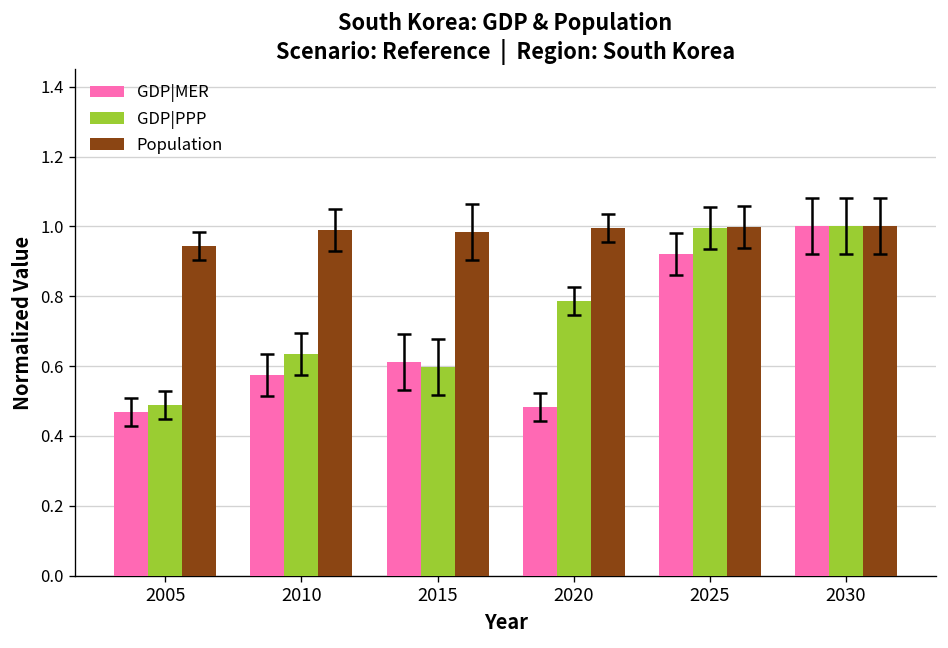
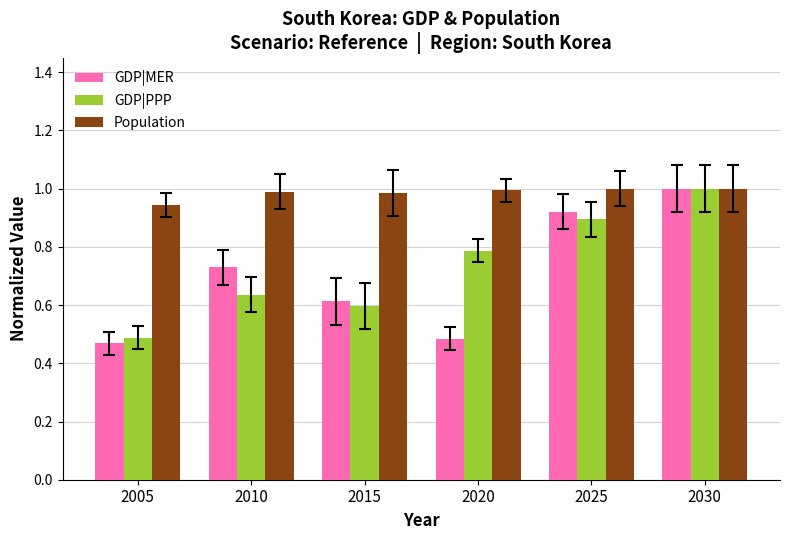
  {
    "GDP|MER": {
      "2005": 0.47,
-     "2010": 0.57,
+     "2010": 0.73,
      "2015": 0.61,
      "2020": 0.48,
      "2025": 0.92,
      "2030": 1.00
    },
    "GDP|PPP": {
      "2005": 0.49,
      "2010": 0.63,
      "2015": 0.60,
      "2020": 0.79,
-     "2025": 0.99,
+     "2025": 0.89,
      "2030": 1.00
    },
    "Population": {
      "2005": 0.94,
      "2010": 0.99,
      "2015": 0.98,
      "2020": 0.99,
      "2025": 1.00,
      "2030": 1.00
    }
  }
